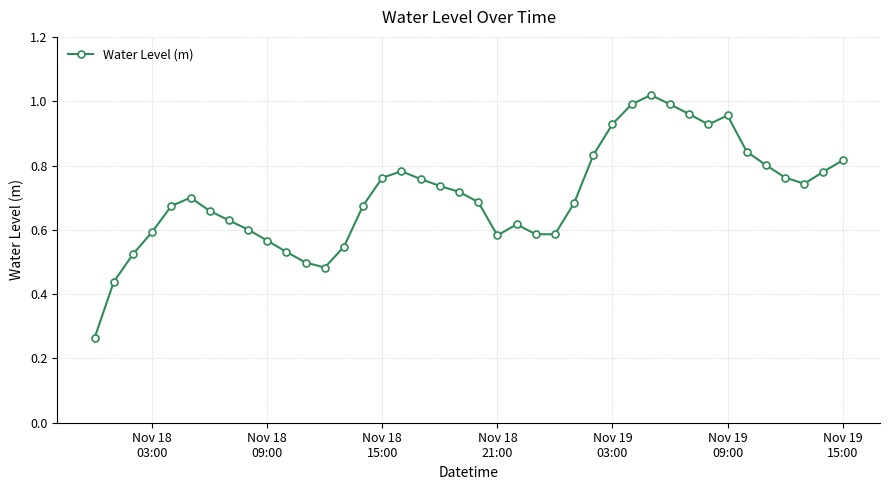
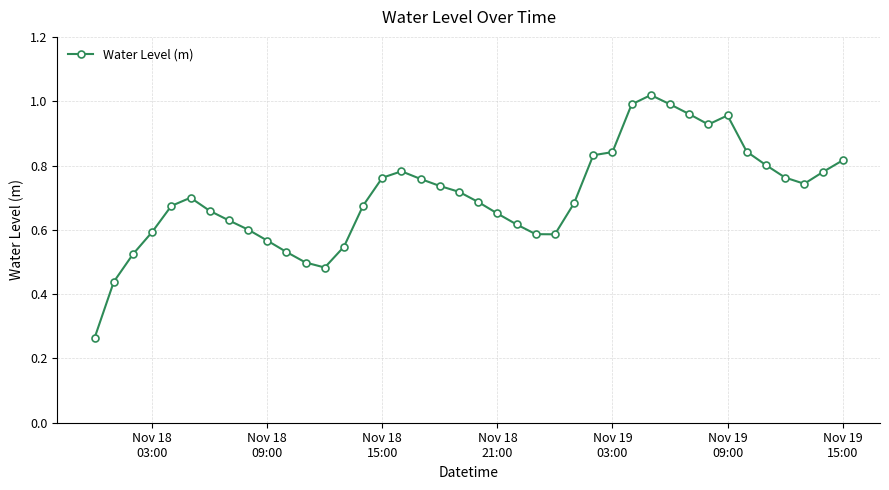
  {
    "Nov 18 03:00": 0.59,
    "Nov 18 09:00": 0.57,
    "Nov 18 15:00": 0.76,
-   "Nov 18 21:00": 0.58,
-   "Nov 19 03:00": 0.93,
+   "Nov 18 21:00": 0.65,
+   "Nov 19 03:00": 0.84,
    "Nov 19 09:00": 0.96,
    "Nov 19 15:00": 0.82
  }
